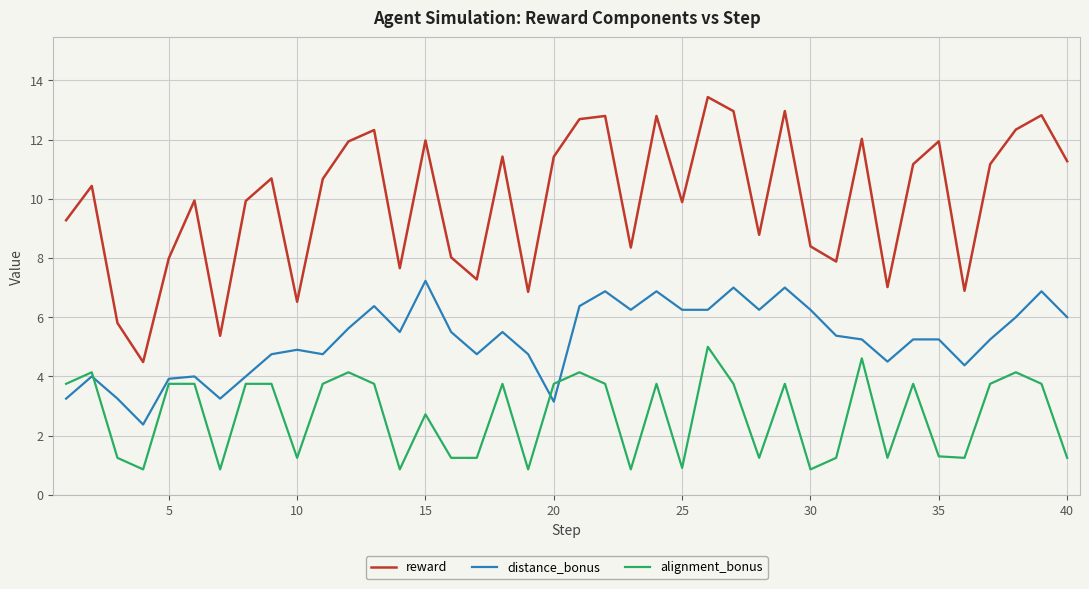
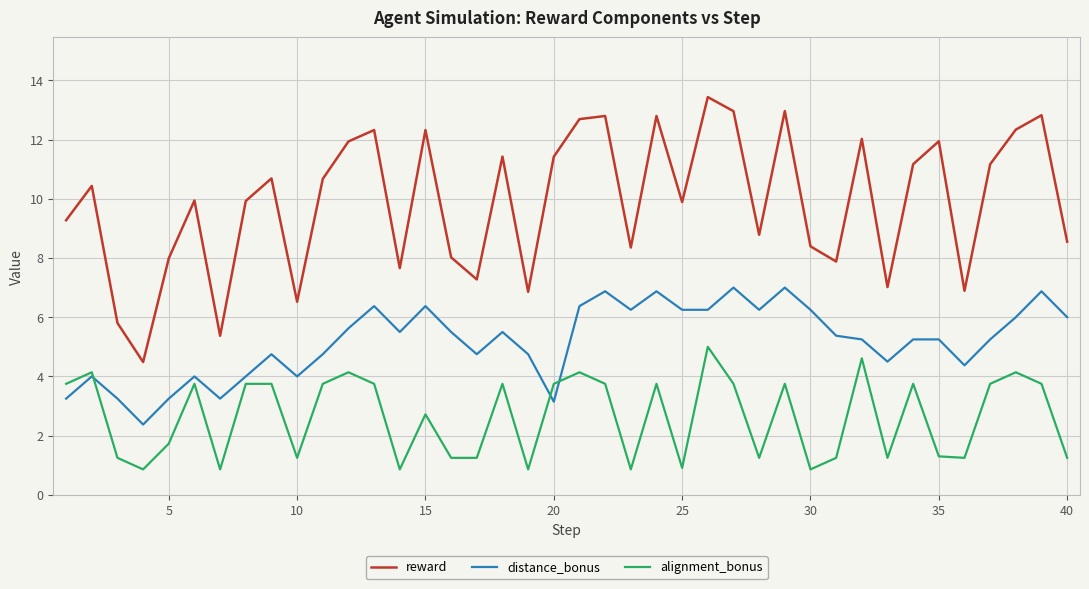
  {
    "reward": {
      "5": 8.0,
      "10": 6.5,
-     "15": 12.0,
+     "15": 12.3,
      "20": 11.4,
      "25": 9.9,
      "30": 8.4,
      "35": 11.9,
-     "40": 11.3
+     "40": 8.6
    },
    "distance_bonus": {
-     "5": 3.9,
-     "10": 4.9,
-     "15": 7.2,
+     "5": 3.3,
+     "10": 4.0,
+     "15": 6.4,
      "20": 3.1,
      "25": 6.3,
      "30": 6.3,
      "35": 5.3,
      "40": 6.0
    },
    "alignment_bonus": {
-     "5": 3.8,
+     "5": 1.7,
      "10": 1.3,
      "15": 2.7,
      "20": 3.8,
      "25": 0.9,
      "30": 0.9,
      "35": 1.3,
      "40": 1.3
    }
  }
